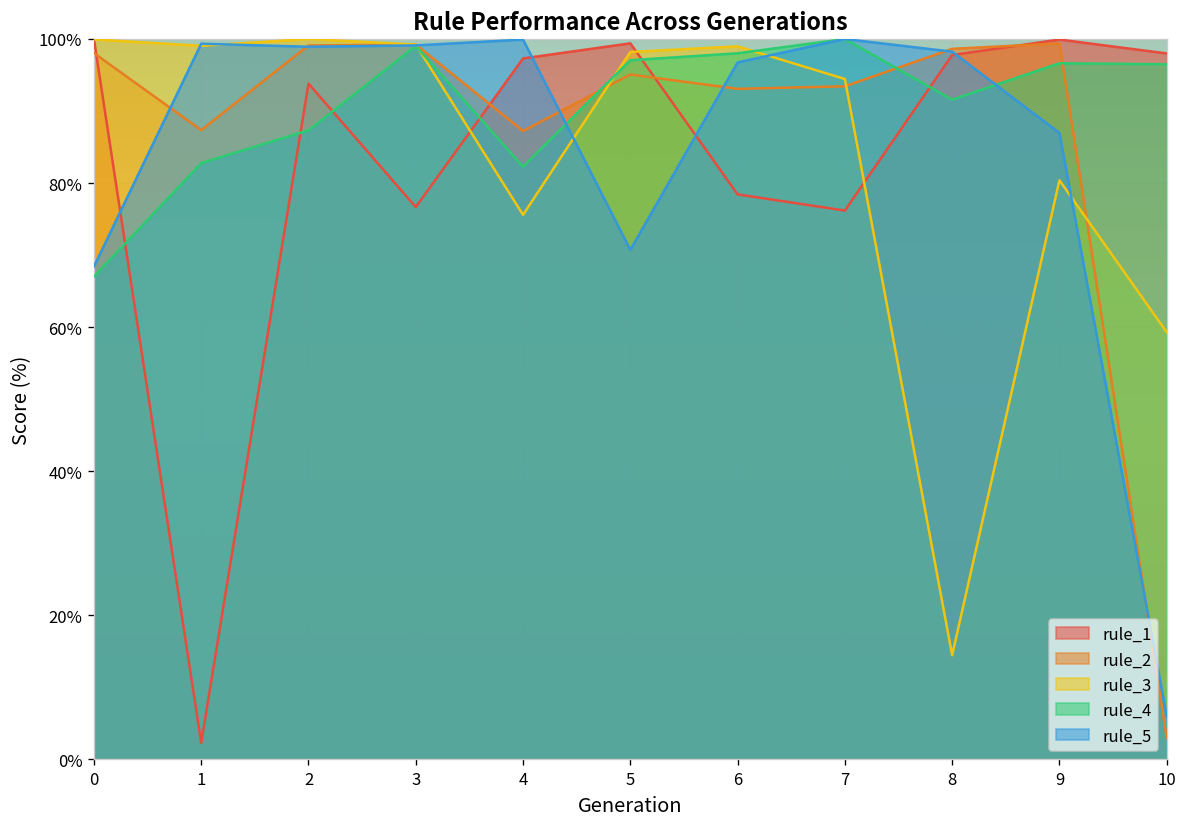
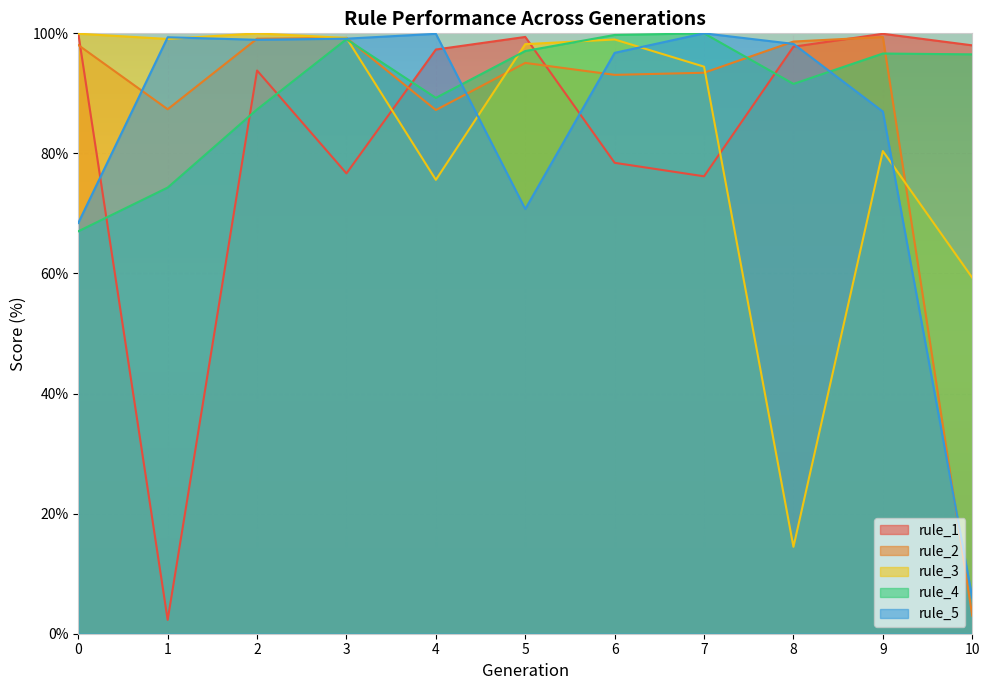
  {
    "rule_3": {
      "2": "100%",
      "4": "76%",
      "5": "98%",
      "6": "99%",
      "7": "94%",
      "8": "14%",
      "9": "80%",
      "10": "59%"
    },
    "rule_4": {
      "0": "67%",
-     "1": "83%",
+     "1": "74%",
      "2": "87%",
-     "4": "82%",
+     "4": "89%",
      "5": "97%",
-     "6": "98%",
+     "6": "100%",
      "8": "92%",
      "9": "97%",
      "10": "97%"
    },
    "rule_5": {
      "0": "68%",
      "4": "100%",
      "5": "71%",
      "6": "97%",
      "9": "87%",
      "10": "6%"
    }
  }
